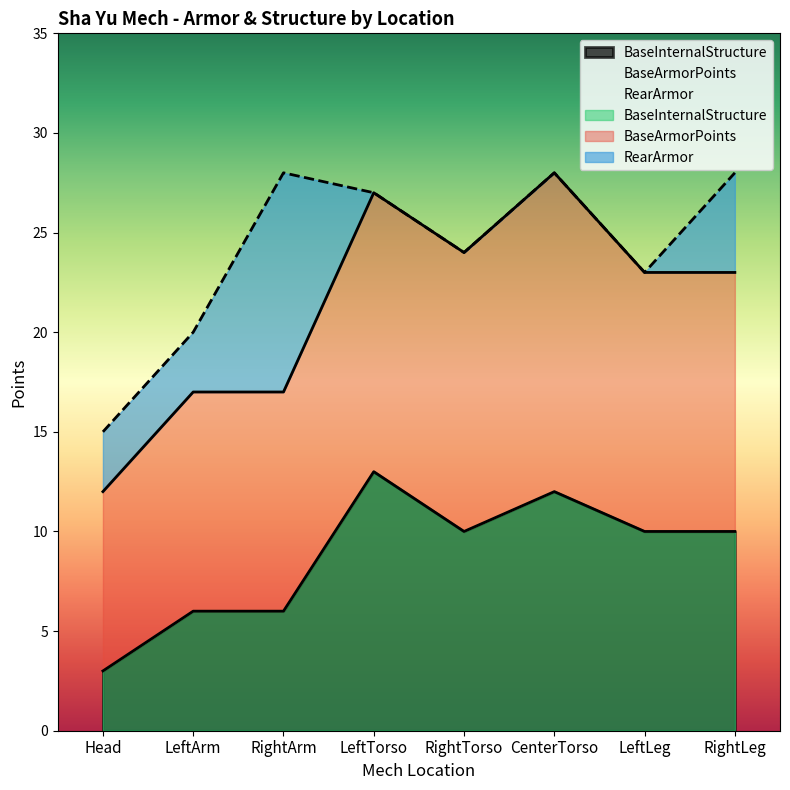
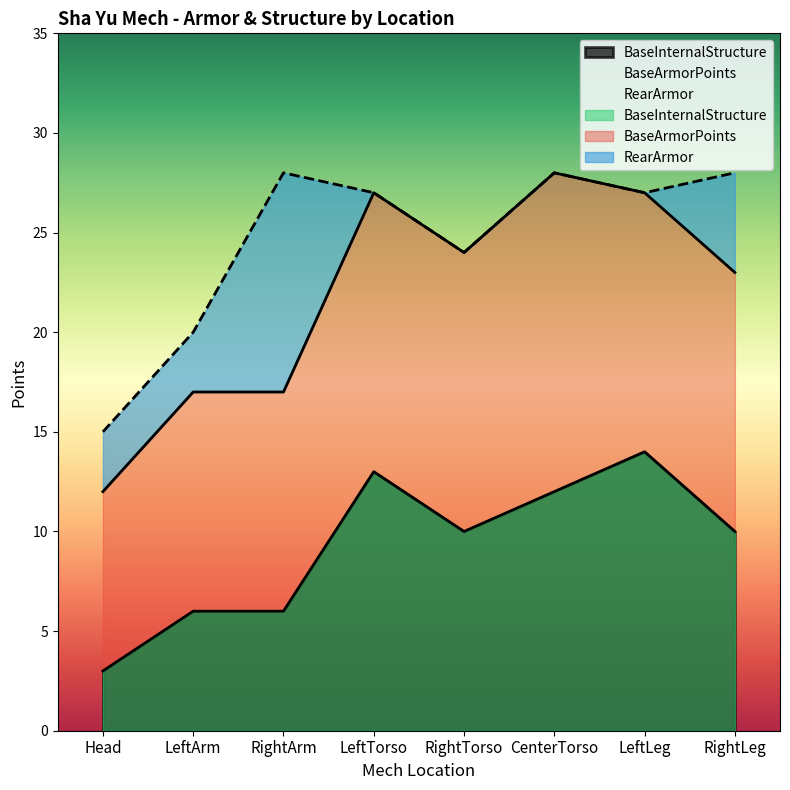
  {
    "BaseInternalStructure": {
      "Head": 3,
      "LeftArm": 6,
      "RightArm": 6,
      "LeftTorso": 13,
      "RightTorso": 10,
      "CenterTorso": 12,
-     "LeftLeg": 10,
+     "LeftLeg": 14,
      "RightLeg": 10
    },
    "BaseArmorPoints": {
      "Head": 9,
      "LeftArm": 11,
      "RightArm": 11,
      "RightLeg": 13
    },
    "RearArmor": {
      "Head": 3,
      "LeftArm": 3,
      "RightArm": 11,
      "RightLeg": 5
    }
  }
